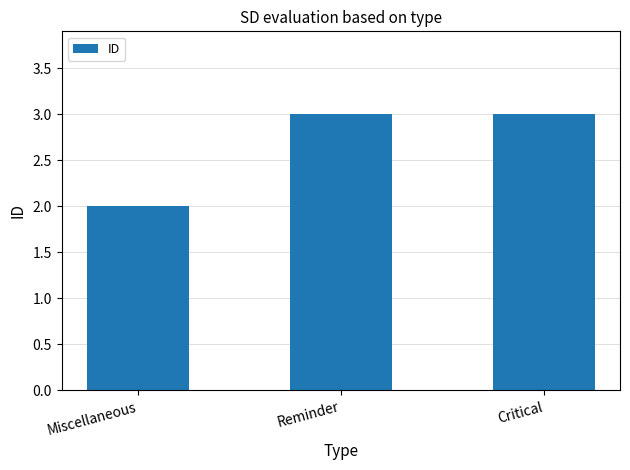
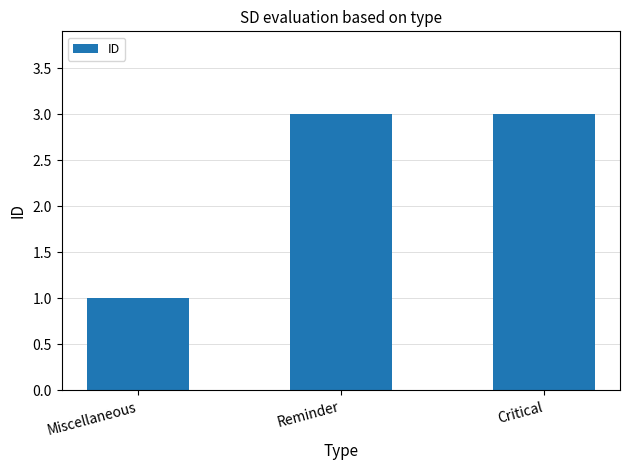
  {
-   "Miscellaneous": 2,
+   "Miscellaneous": 1,
    "Reminder": 3,
    "Critical": 3
  }
